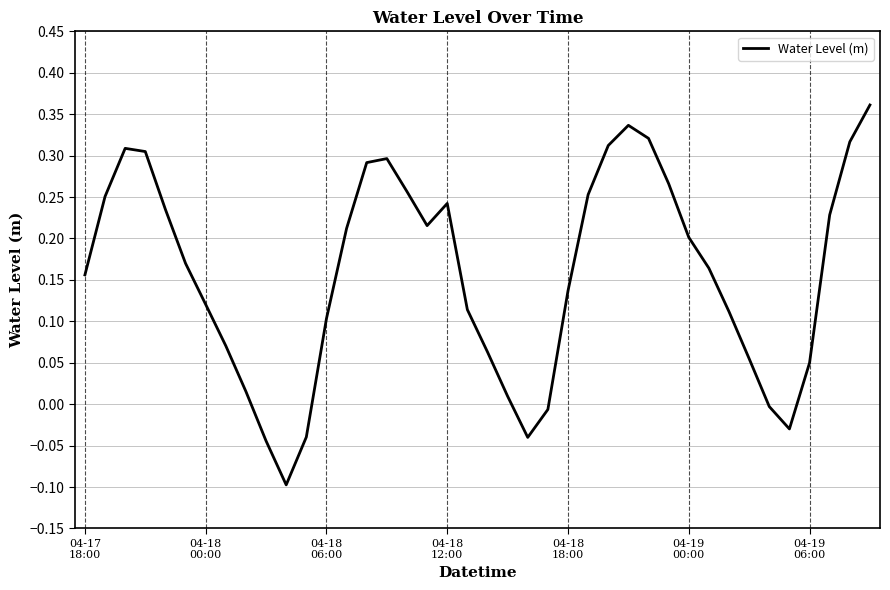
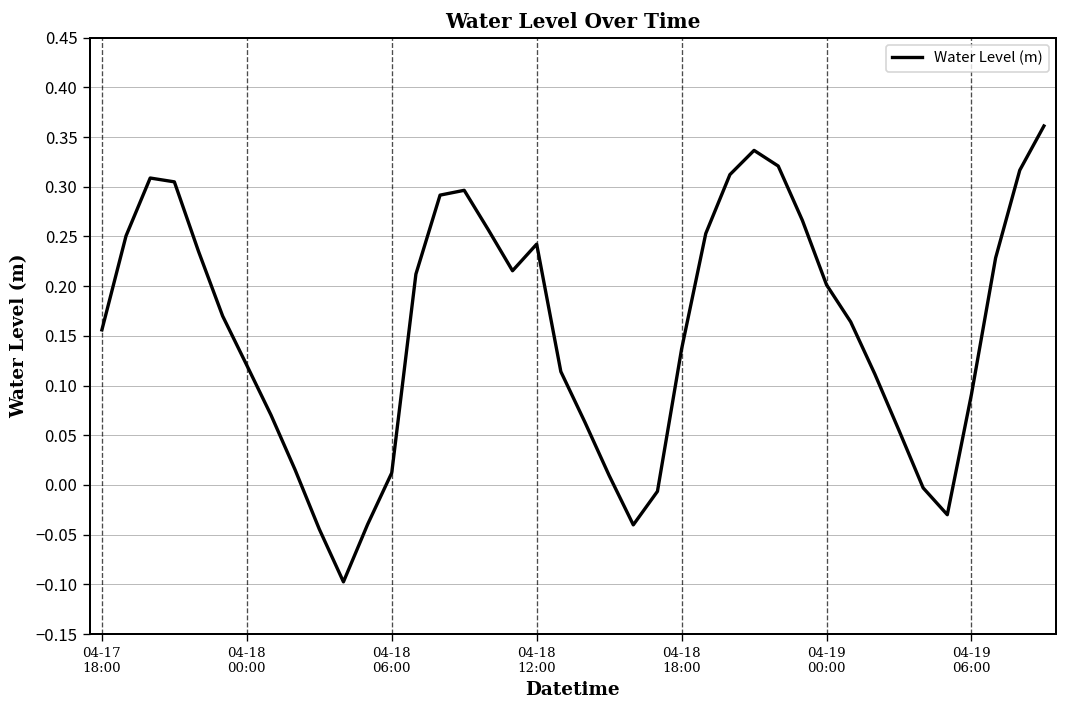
  {
    "04-17 18:00": 0.16,
    "04-18 00:00": 0.12,
-   "04-18 06:00": 0.10,
+   "04-18 06:00": 0.01,
    "04-18 12:00": 0.24,
    "04-18 18:00": 0.14,
    "04-19 00:00": 0.20,
-   "04-19 06:00": 0.05
+   "04-19 06:00": 0.09
  }
